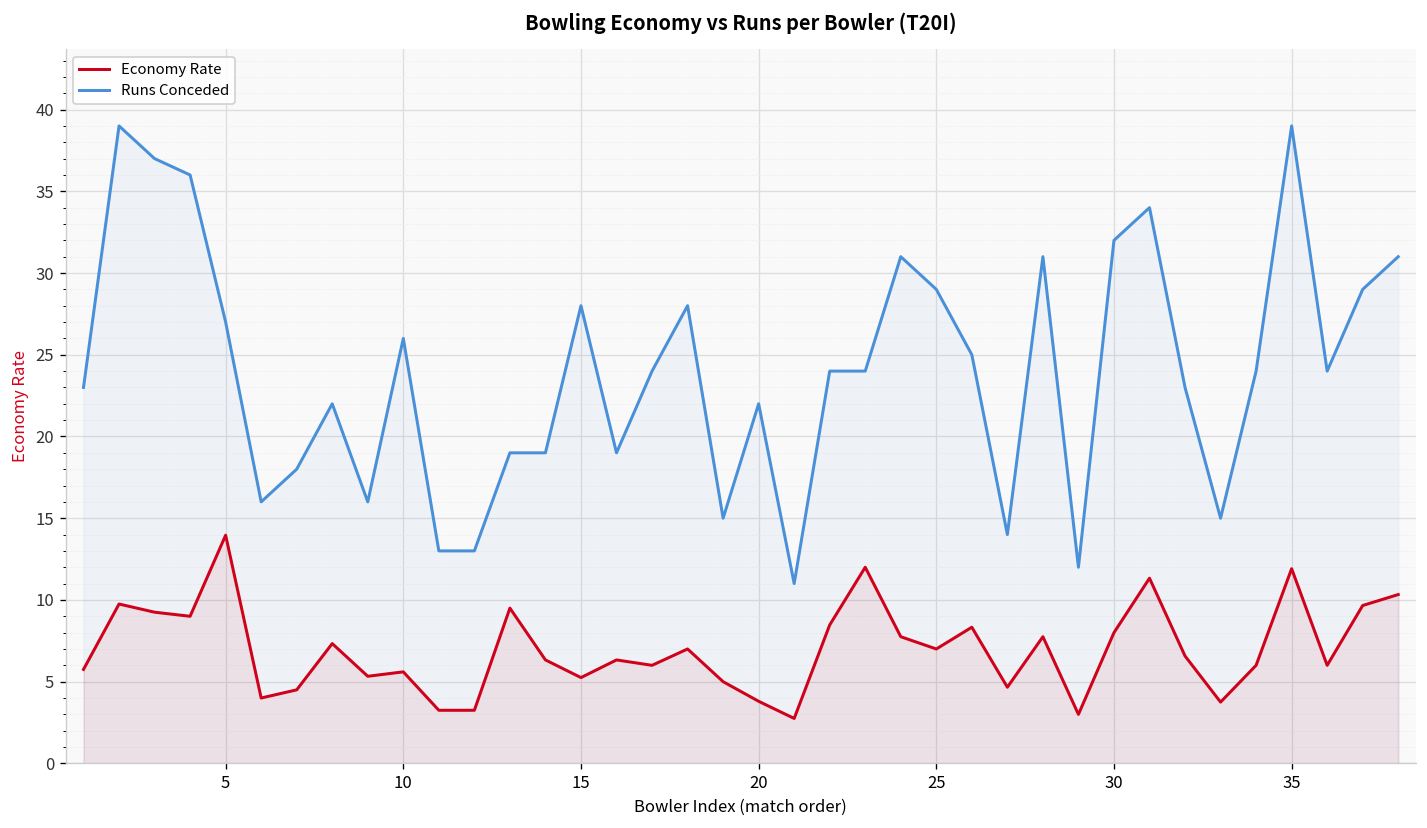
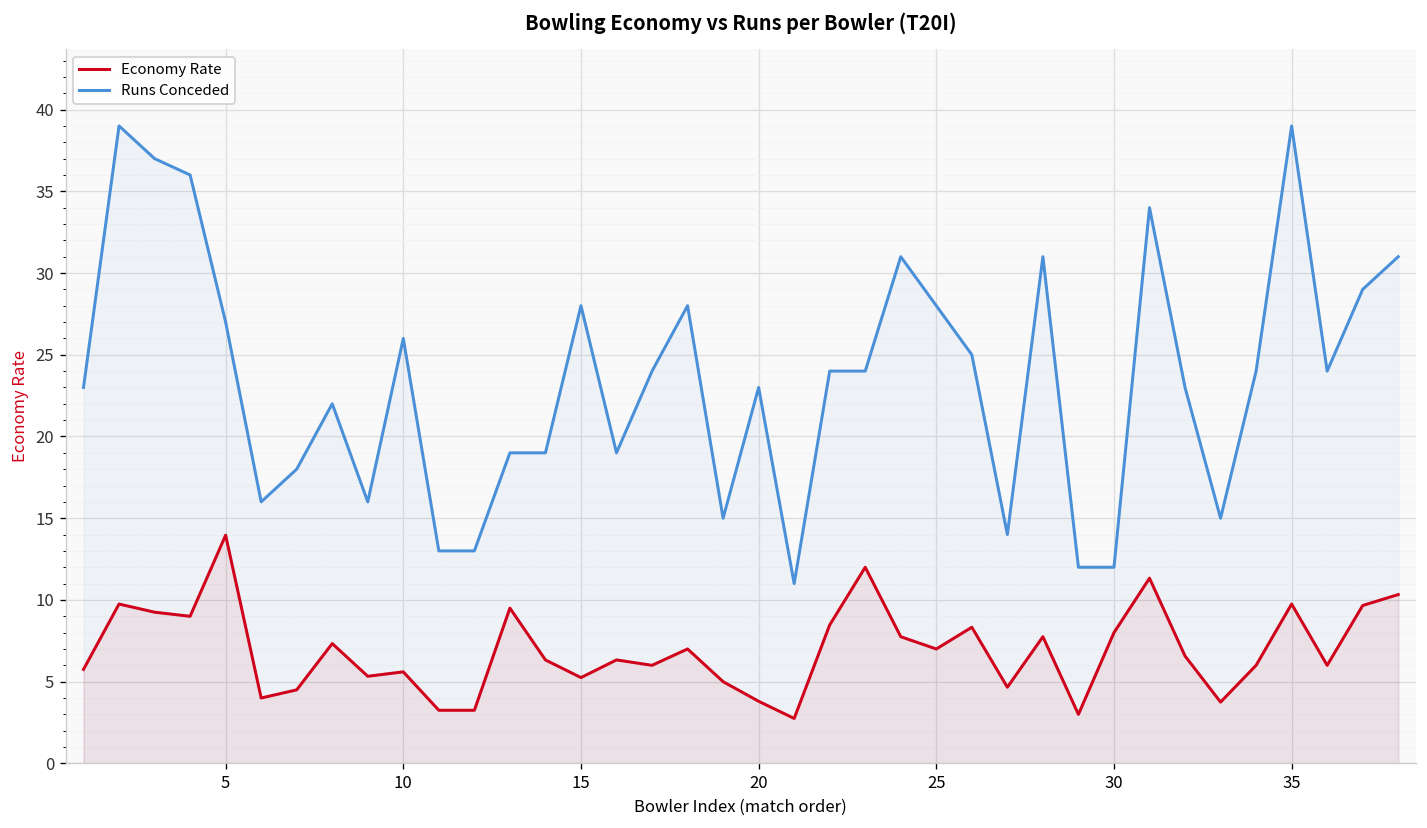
  {
    "Economy Rate": {
      "5": 14.0,
      "10": 5.6,
      "15": 5.3,
      "20": 3.8,
      "25": 7.0,
      "30": 8.0,
-     "35": 11.9
+     "35": 9.8
    },
    "Runs Conceded": {
      "5": 27,
      "10": 26,
      "15": 28,
-     "20": 22,
-     "25": 29,
-     "30": 32,
+     "20": 23,
+     "25": 28,
+     "30": 12,
      "35": 39
    }
  }
